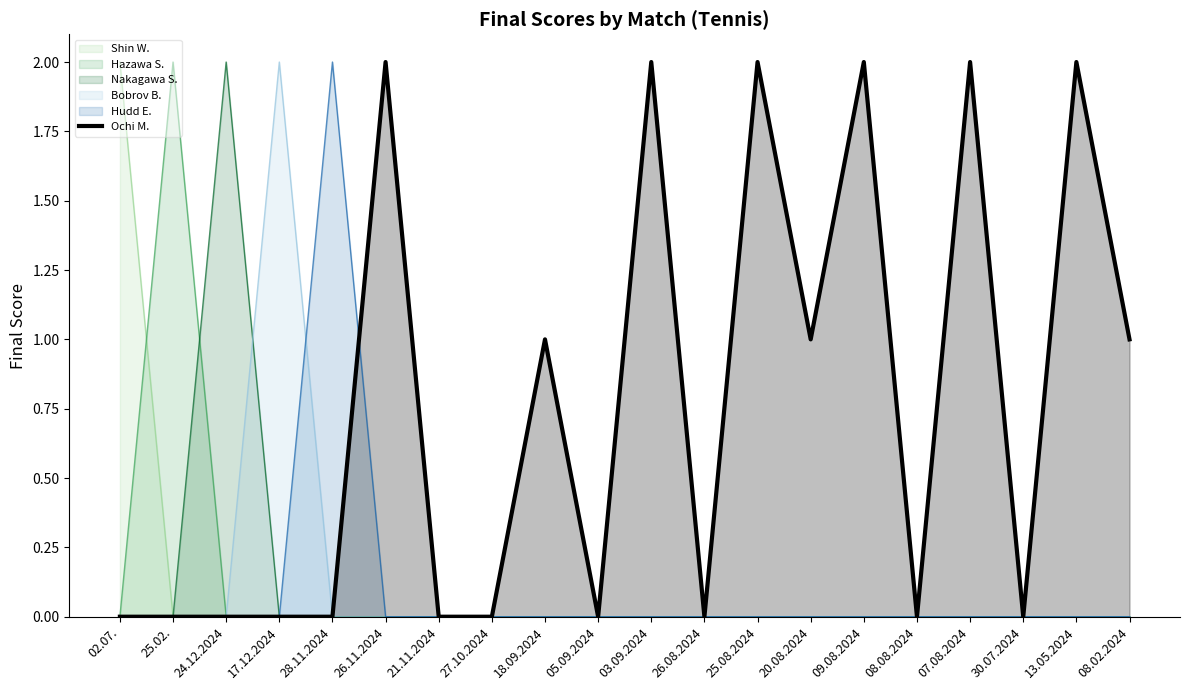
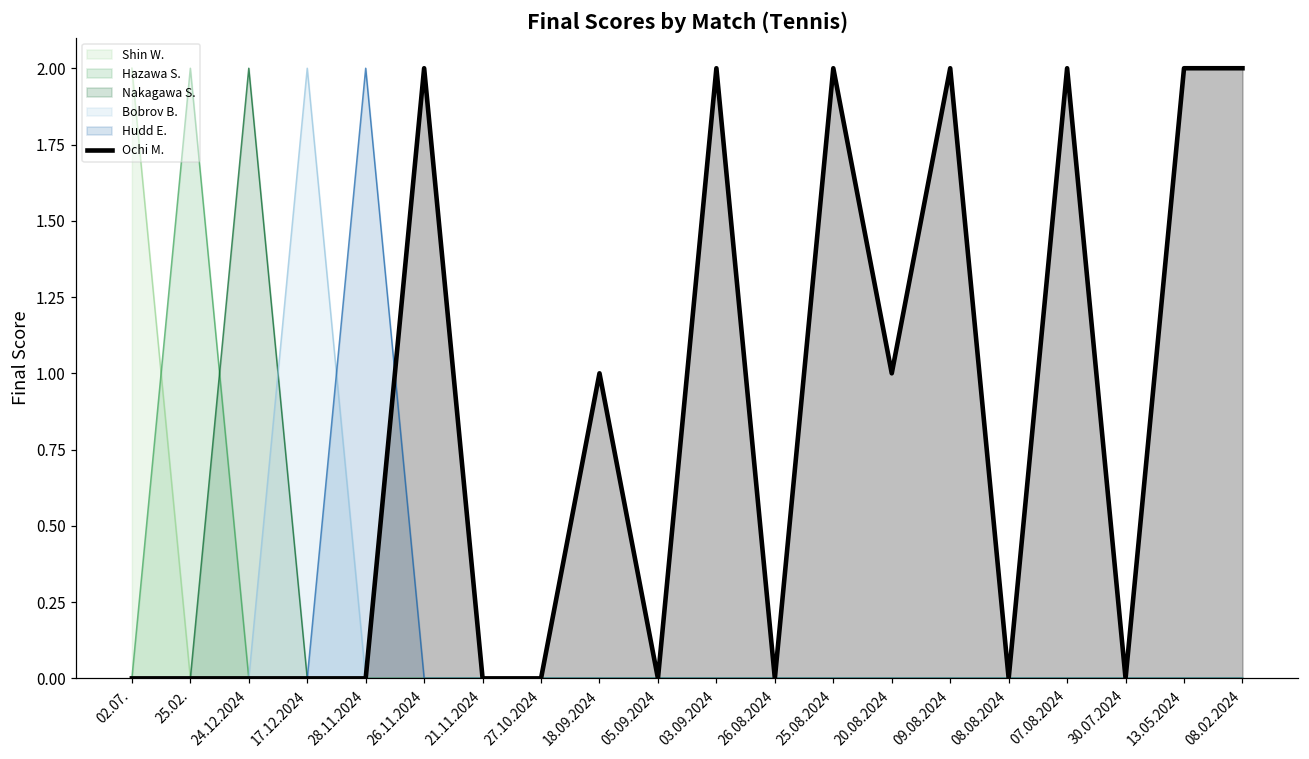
  {
    "Ochi M.": {
      "26.11.2024": 2,
      "18.09.2024": 1,
      "03.09.2024": 2,
      "25.08.2024": 2,
      "20.08.2024": 1,
      "09.08.2024": 2,
      "07.08.2024": 2,
      "13.05.2024": 2,
-     "08.02.2024": 1
+     "08.02.2024": 2
    }
  }
